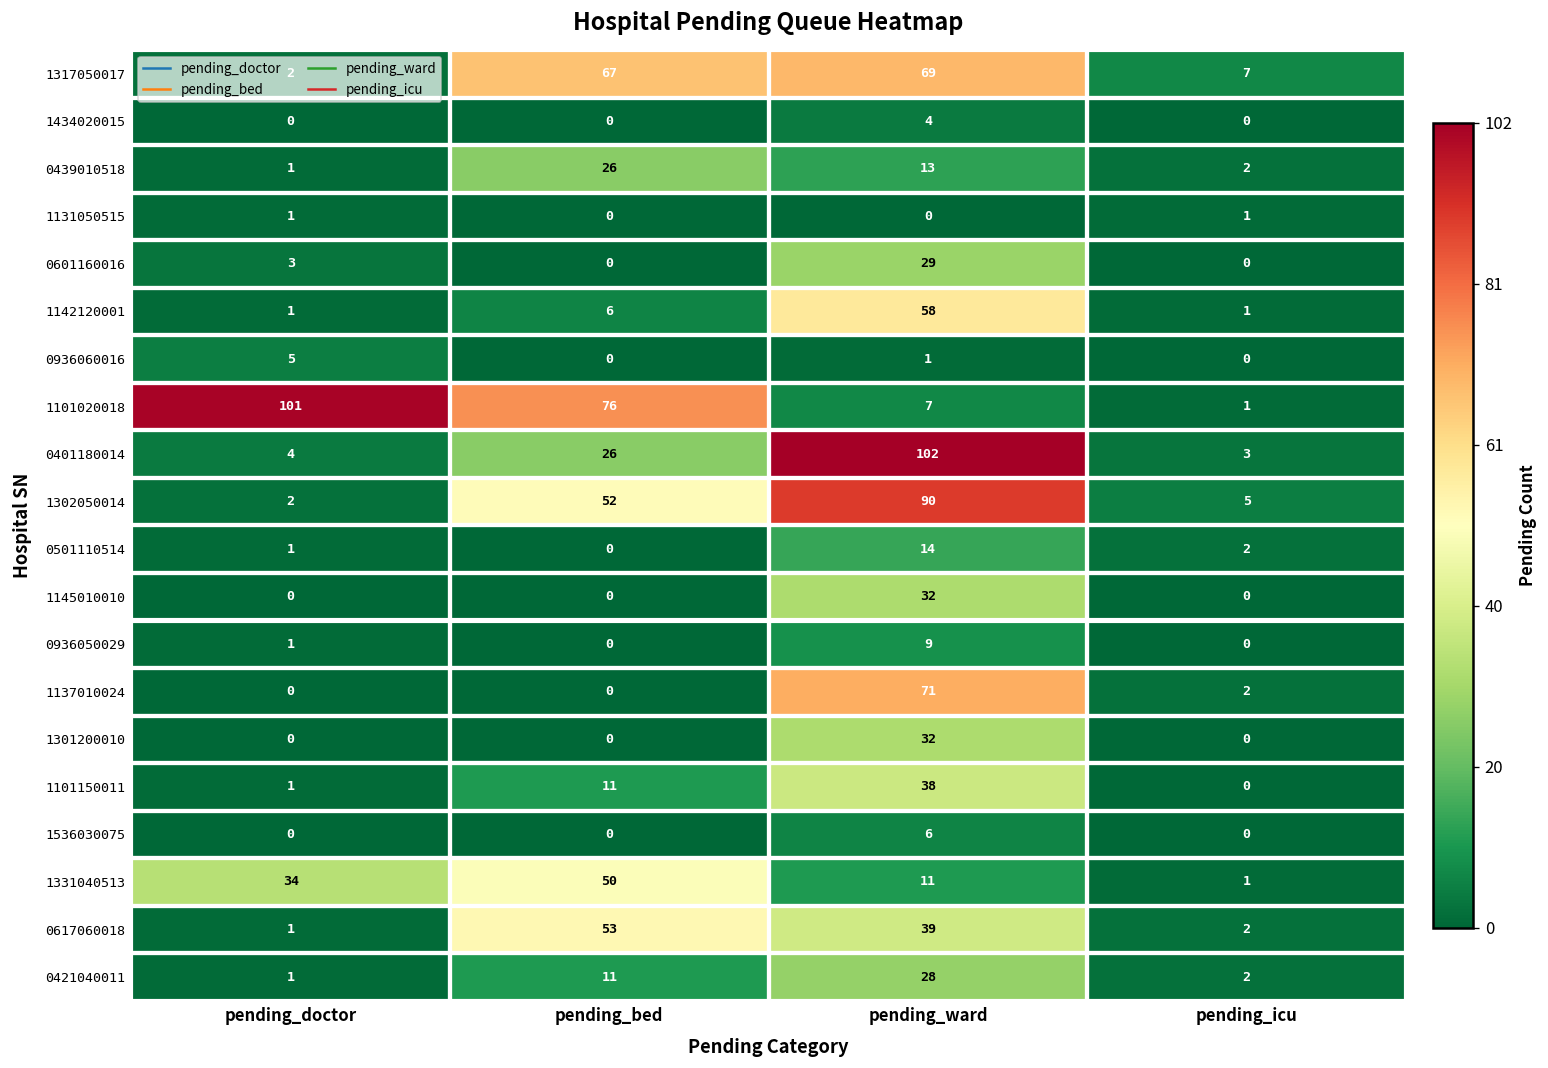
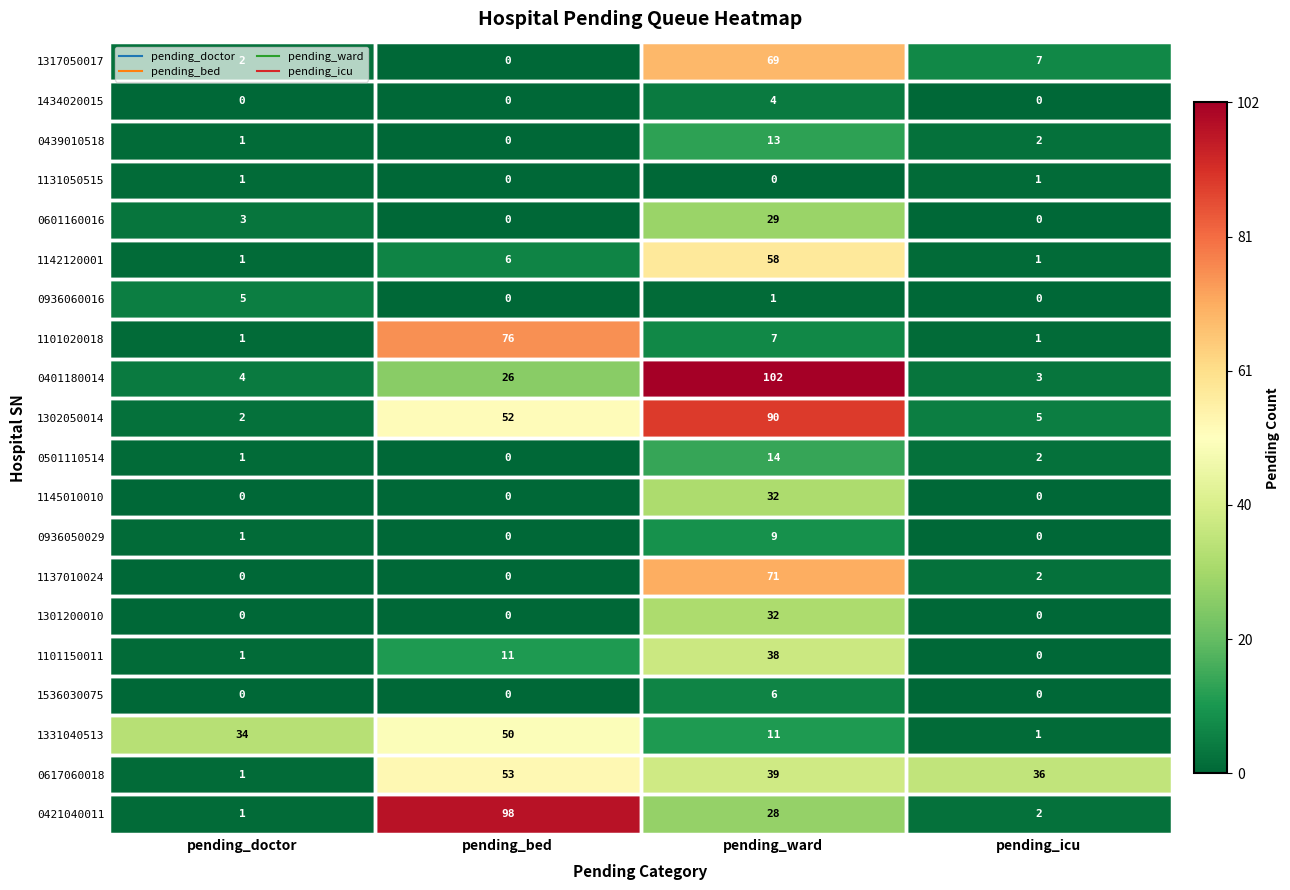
  {
    "1317050017": {
-     "pending_bed": 67,
+     "pending_bed": 0,
      "pending_ward": 69,
      "pending_icu": 7
    },
    "1434020015": {
      "pending_doctor": 0,
      "pending_bed": 0,
      "pending_ward": 4,
      "pending_icu": 0
    },
    "0439010518": {
      "pending_doctor": 1,
-     "pending_bed": 26,
+     "pending_bed": 0,
      "pending_ward": 13,
      "pending_icu": 2
    },
    "1131050515": {
      "pending_doctor": 1,
      "pending_bed": 0,
      "pending_ward": 0,
      "pending_icu": 1
    },
    "0601160016": {
      "pending_doctor": 3,
      "pending_bed": 0,
      "pending_ward": 29,
      "pending_icu": 0
    },
    "1142120001": {
      "pending_doctor": 1,
      "pending_bed": 6,
      "pending_ward": 58,
      "pending_icu": 1
    },
    "0936060016": {
      "pending_doctor": 5,
      "pending_bed": 0,
      "pending_ward": 1,
      "pending_icu": 0
    },
    "1101020018": {
-     "pending_doctor": 101,
+     "pending_doctor": 1,
      "pending_bed": 76,
      "pending_ward": 7,
      "pending_icu": 1
    },
    "0401180014": {
      "pending_doctor": 4,
      "pending_bed": 26,
      "pending_ward": 102,
      "pending_icu": 3
    },
    "1302050014": {
      "pending_doctor": 2,
      "pending_bed": 52,
      "pending_ward": 90,
      "pending_icu": 5
    },
    "0501110514": {
      "pending_doctor": 1,
      "pending_bed": 0,
      "pending_ward": 14,
      "pending_icu": 2
    },
    "1145010010": {
      "pending_doctor": 0,
      "pending_bed": 0,
      "pending_ward": 32,
      "pending_icu": 0
    },
    "0936050029": {
      "pending_doctor": 1,
      "pending_bed": 0,
      "pending_ward": 9,
      "pending_icu": 0
    },
    "1137010024": {
      "pending_doctor": 0,
      "pending_bed": 0,
      "pending_ward": 71,
      "pending_icu": 2
    },
    "1301200010": {
      "pending_doctor": 0,
      "pending_bed": 0,
      "pending_ward": 32,
      "pending_icu": 0
    },
    "1101150011": {
      "pending_doctor": 1,
      "pending_bed": 11,
      "pending_ward": 38,
      "pending_icu": 0
    },
    "1536030075": {
      "pending_doctor": 0,
      "pending_bed": 0,
      "pending_ward": 6,
      "pending_icu": 0
    },
    "1331040513": {
      "pending_doctor": 34,
      "pending_bed": 50,
      "pending_ward": 11,
      "pending_icu": 1
    },
    "0617060018": {
      "pending_doctor": 1,
      "pending_bed": 53,
      "pending_ward": 39,
-     "pending_icu": 2
+     "pending_icu": 36
    },
    "0421040011": {
      "pending_doctor": 1,
-     "pending_bed": 11,
+     "pending_bed": 98,
      "pending_ward": 28,
      "pending_icu": 2
    }
  }
